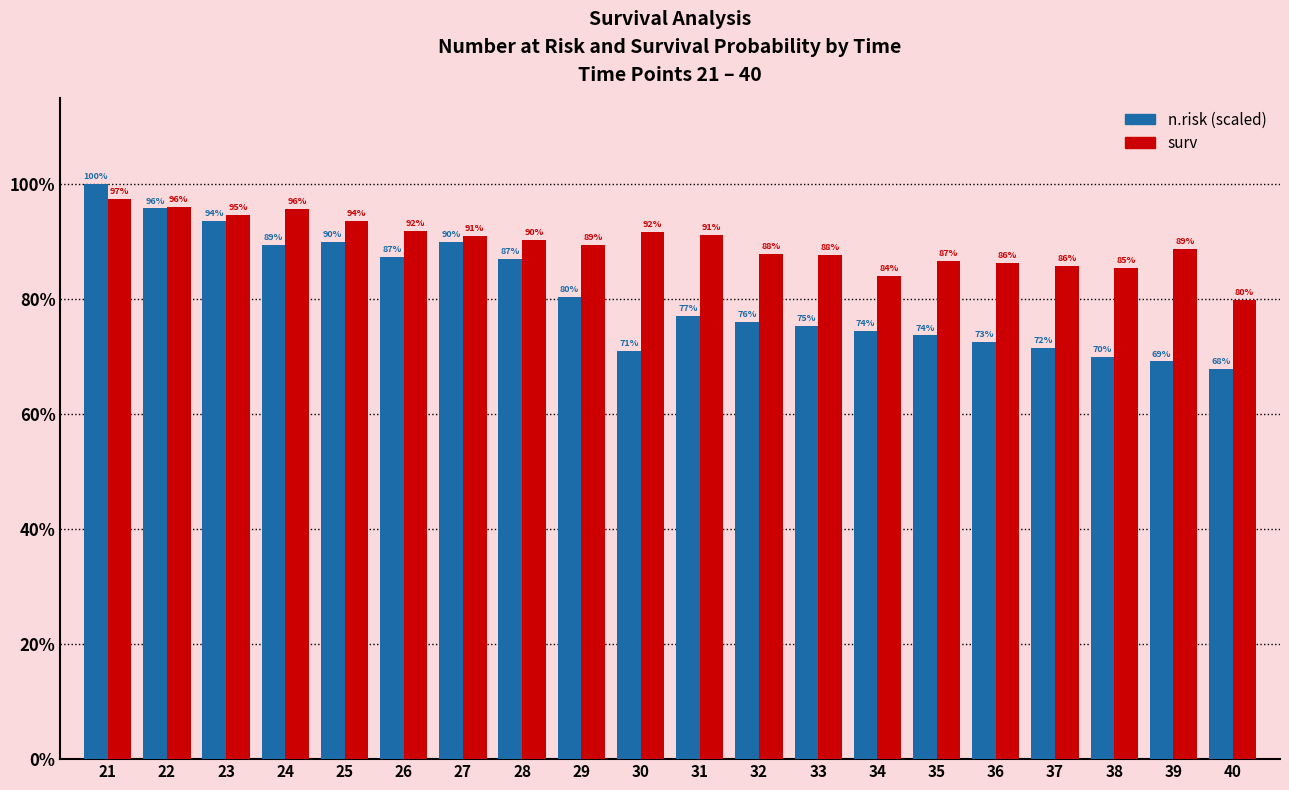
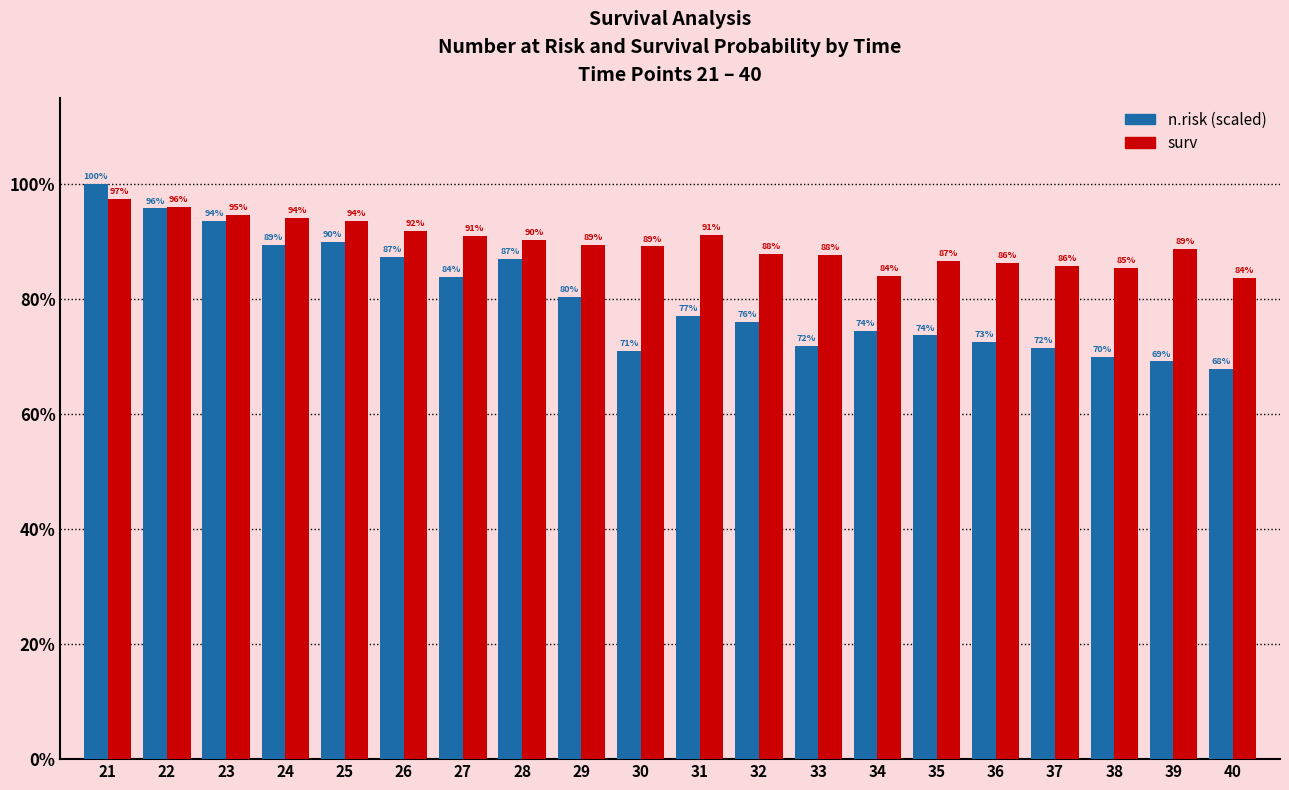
  {
    "n.risk (scaled)": {
      "21": "100%",
      "22": "96%",
      "23": "94%",
      "24": "89%",
      "25": "90%",
      "26": "87%",
-     "27": "90%",
+     "27": "84%",
      "28": "87%",
      "29": "80%",
      "30": "71%",
      "31": "77%",
      "32": "76%",
-     "33": "75%",
+     "33": "72%",
      "34": "74%",
      "35": "74%",
      "36": "73%",
      "37": "72%",
      "38": "70%",
      "39": "69%",
      "40": "68%"
    },
    "surv": {
      "21": "97%",
      "22": "96%",
      "23": "95%",
-     "24": "96%",
+     "24": "94%",
      "25": "94%",
      "26": "92%",
      "27": "91%",
      "28": "90%",
      "29": "89%",
-     "30": "92%",
+     "30": "89%",
      "31": "91%",
      "32": "88%",
      "33": "88%",
      "34": "84%",
      "35": "87%",
      "36": "86%",
      "37": "86%",
      "38": "85%",
      "39": "89%",
-     "40": "80%"
+     "40": "84%"
    }
  }
